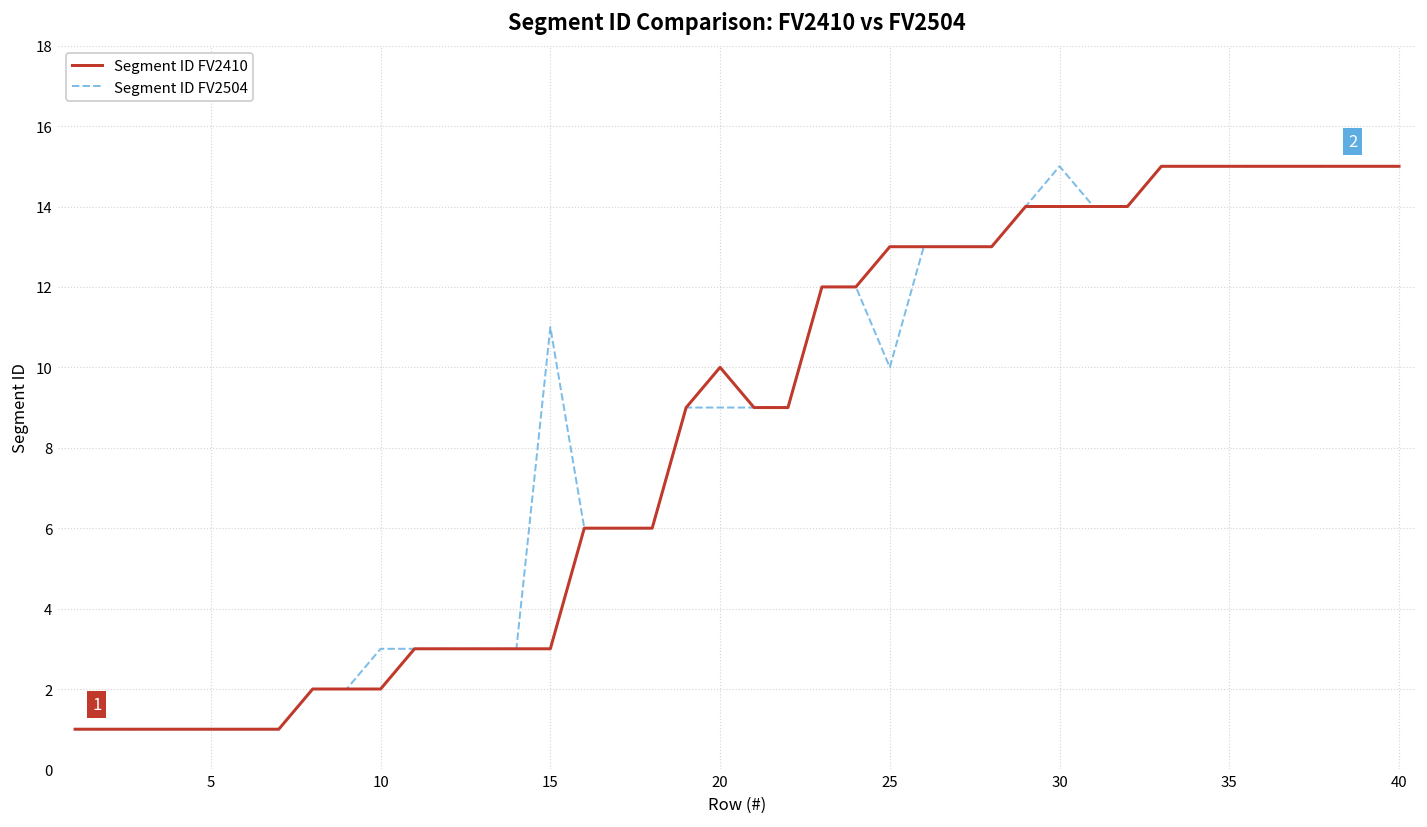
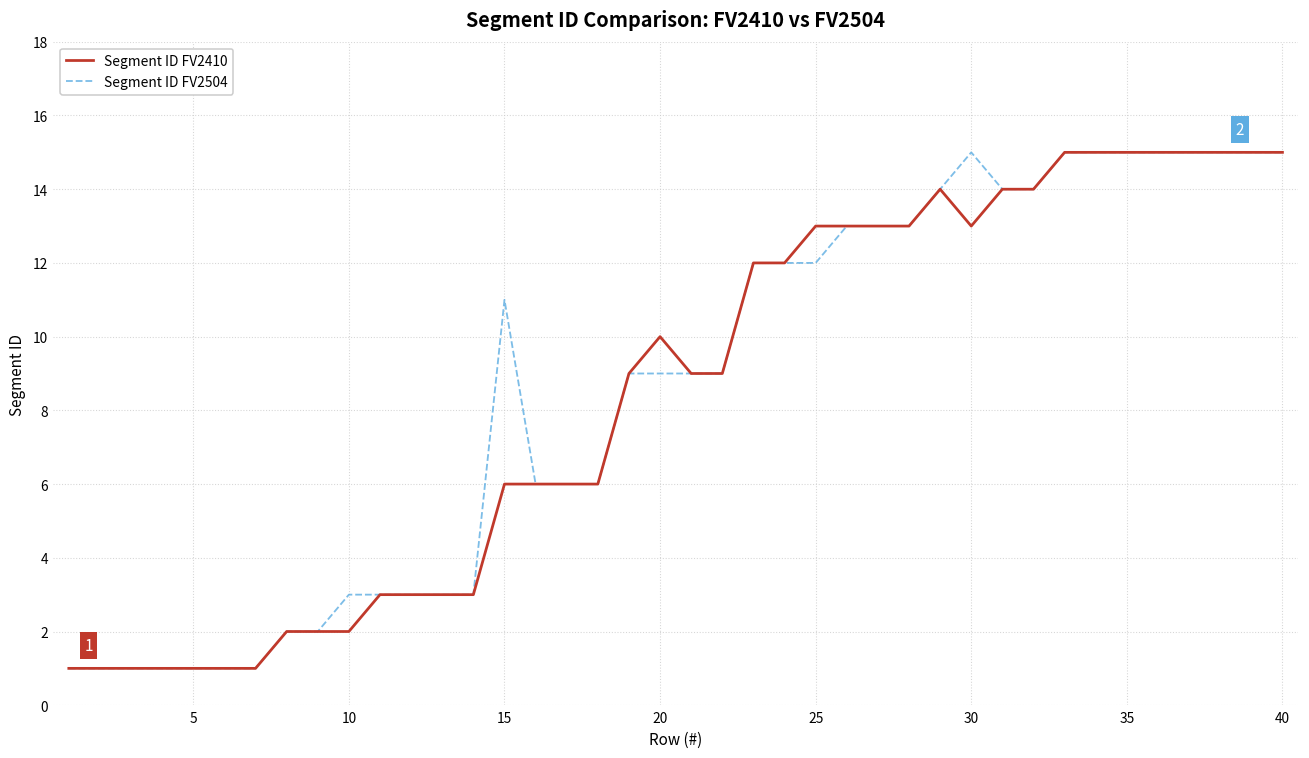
  {
    "Segment ID FV2410": {
      "10": 2,
-     "15": 3,
+     "15": 6,
      "20": 10,
      "25": 13,
-     "30": 14
+     "30": 13
    },
    "Segment ID FV2504": {
      "10": 3,
      "15": 11,
      "20": 9,
-     "25": 10,
+     "25": 12,
      "30": 15
    }
  }
